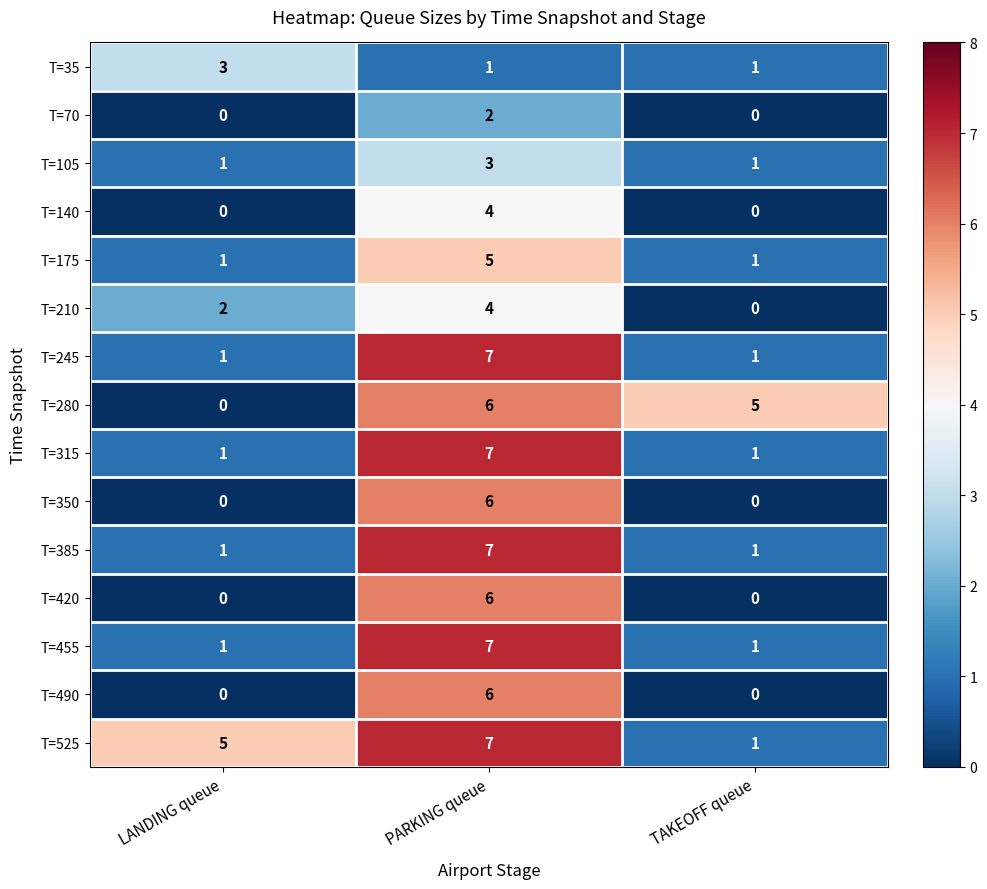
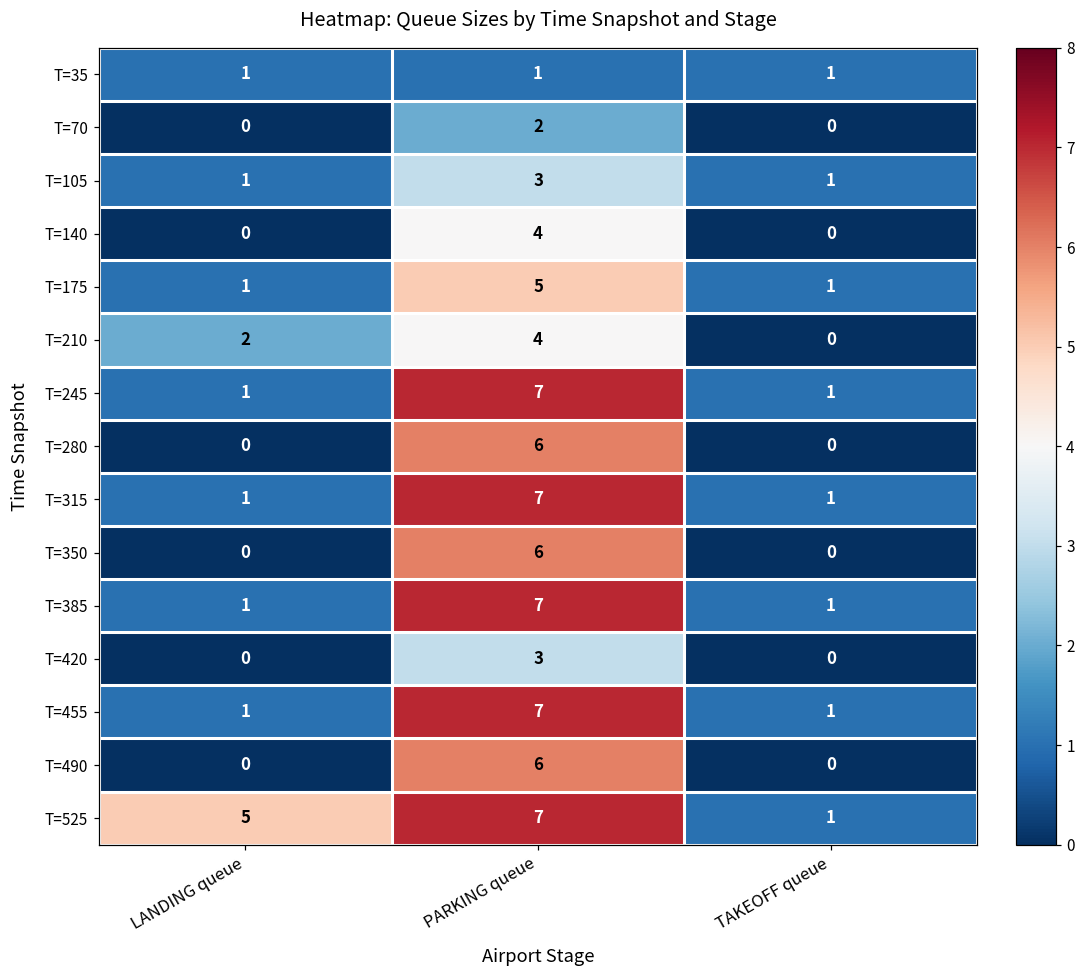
  {
    "T=35": {
-     "LANDING queue": 3,
+     "LANDING queue": 1,
      "PARKING queue": 1,
      "TAKEOFF queue": 1
    },
    "T=70": {
      "LANDING queue": 0,
      "PARKING queue": 2,
      "TAKEOFF queue": 0
    },
    "T=105": {
      "LANDING queue": 1,
      "PARKING queue": 3,
      "TAKEOFF queue": 1
    },
    "T=140": {
      "LANDING queue": 0,
      "PARKING queue": 4,
      "TAKEOFF queue": 0
    },
    "T=175": {
      "LANDING queue": 1,
      "PARKING queue": 5,
      "TAKEOFF queue": 1
    },
    "T=210": {
      "LANDING queue": 2,
      "PARKING queue": 4,
      "TAKEOFF queue": 0
    },
    "T=245": {
      "LANDING queue": 1,
      "PARKING queue": 7,
      "TAKEOFF queue": 1
    },
    "T=280": {
      "LANDING queue": 0,
      "PARKING queue": 6,
-     "TAKEOFF queue": 5
+     "TAKEOFF queue": 0
    },
    "T=315": {
      "LANDING queue": 1,
      "PARKING queue": 7,
      "TAKEOFF queue": 1
    },
    "T=350": {
      "LANDING queue": 0,
      "PARKING queue": 6,
      "TAKEOFF queue": 0
    },
    "T=385": {
      "LANDING queue": 1,
      "PARKING queue": 7,
      "TAKEOFF queue": 1
    },
    "T=420": {
      "LANDING queue": 0,
-     "PARKING queue": 6,
+     "PARKING queue": 3,
      "TAKEOFF queue": 0
    },
    "T=455": {
      "LANDING queue": 1,
      "PARKING queue": 7,
      "TAKEOFF queue": 1
    },
    "T=490": {
      "LANDING queue": 0,
      "PARKING queue": 6,
      "TAKEOFF queue": 0
    },
    "T=525": {
      "LANDING queue": 5,
      "PARKING queue": 7,
      "TAKEOFF queue": 1
    }
  }
